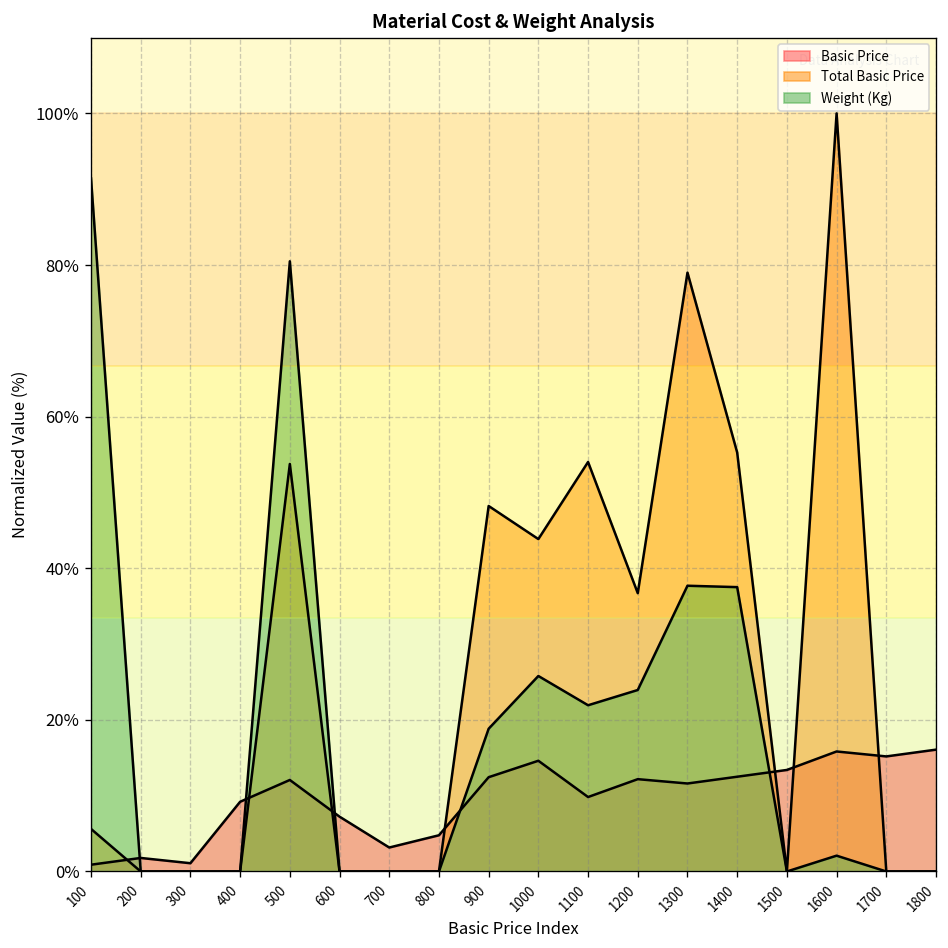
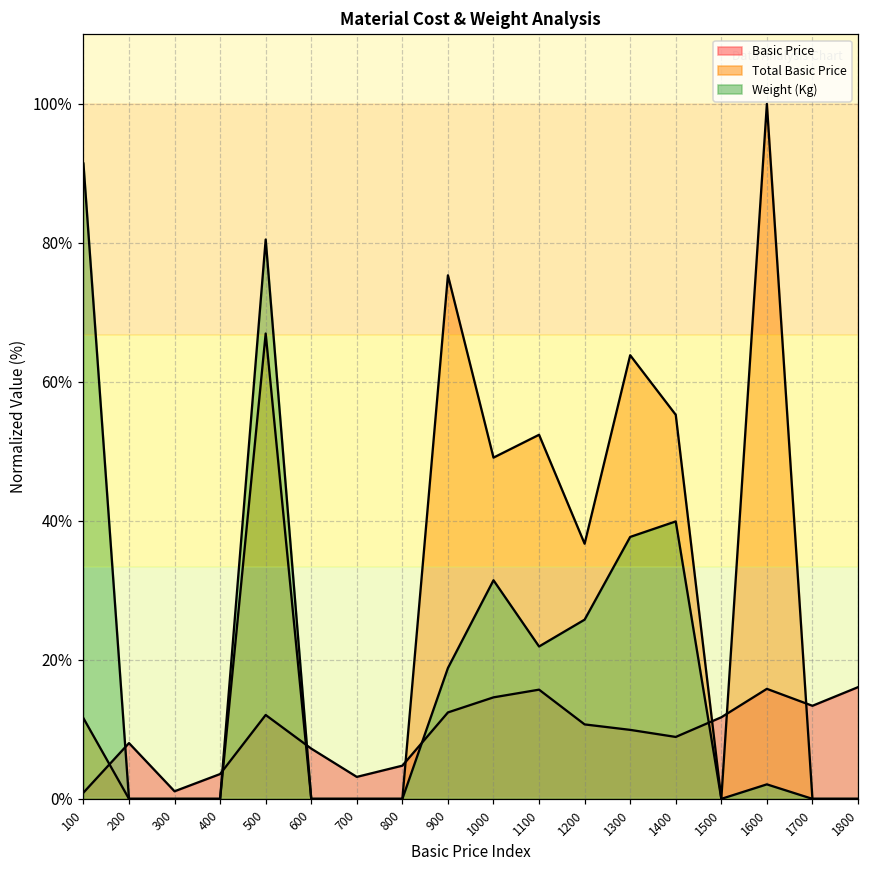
  {
    "Basic Price": {
      "100": "1%",
-     "200": "2%",
+     "200": "8%",
      "300": "1%",
-     "400": "9%",
+     "400": "4%",
      "500": "12%",
      "600": "7%",
      "700": "3%",
      "800": "5%",
      "900": "12%",
      "1000": "15%",
-     "1100": "10%",
-     "1200": "12%",
-     "1300": "12%",
-     "1400": "13%",
-     "1500": "13%",
+     "1100": "16%",
+     "1200": "11%",
+     "1300": "10%",
+     "1400": "9%",
+     "1500": "12%",
      "1600": "16%",
-     "1700": "15%",
+     "1700": "13%",
      "1800": "16%"
    },
    "Total Basic Price": {
-     "100": "6%",
-     "500": "54%",
-     "900": "48%",
-     "1000": "44%",
-     "1100": "54%",
+     "100": "12%",
+     "500": "67%",
+     "900": "75%",
+     "1000": "49%",
+     "1100": "52%",
      "1200": "37%",
-     "1300": "79%",
+     "1300": "64%",
      "1400": "55%",
      "1600": "100%"
    },
    "Weight (Kg)": {
      "100": "91%",
      "500": "80%",
      "900": "19%",
-     "1000": "26%",
+     "1000": "31%",
      "1100": "22%",
-     "1200": "24%",
+     "1200": "26%",
      "1300": "38%",
-     "1400": "38%",
+     "1400": "40%",
      "1600": "2%"
    }
  }
